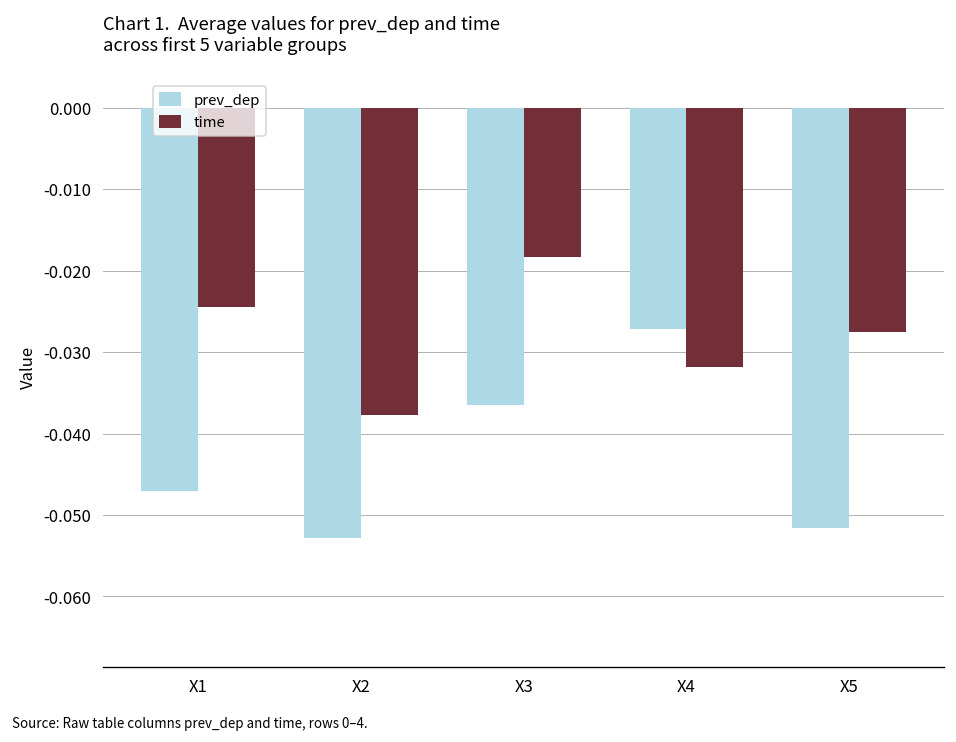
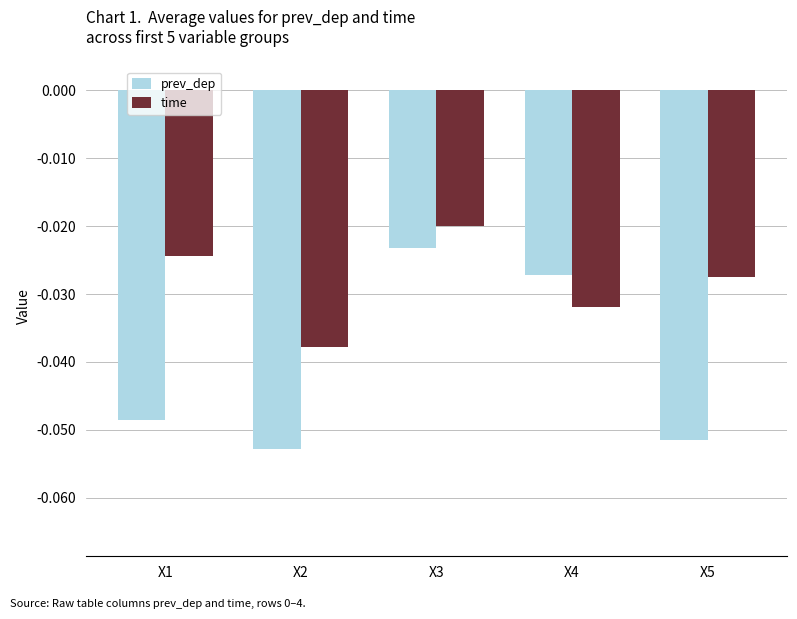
  {
    "prev_dep": {
-     "X1": -0.047,
+     "X1": -0.049,
      "X2": -0.053,
-     "X3": -0.037,
+     "X3": -0.023,
      "X4": -0.027,
      "X5": -0.052
    },
    "time": {
      "X1": -0.024,
      "X2": -0.038,
-     "X3": -0.018,
+     "X3": -0.020,
      "X4": -0.032,
      "X5": -0.028
    }
  }
